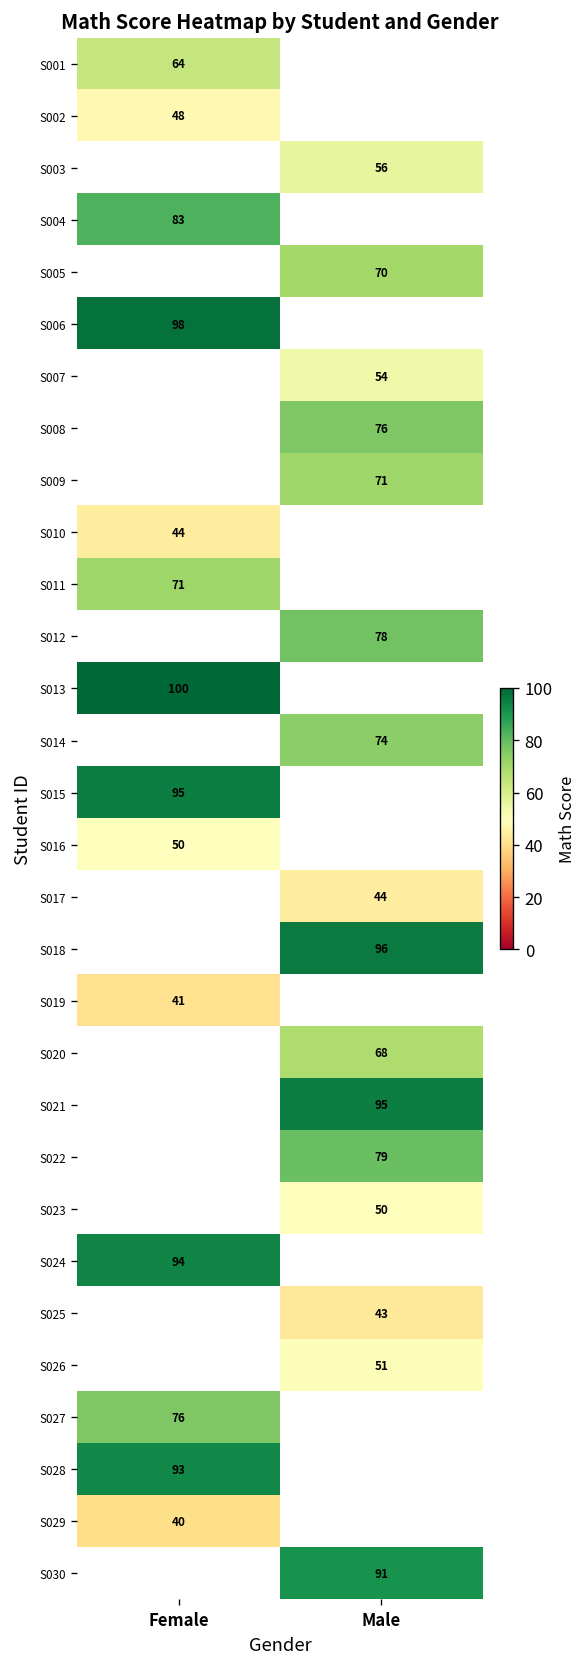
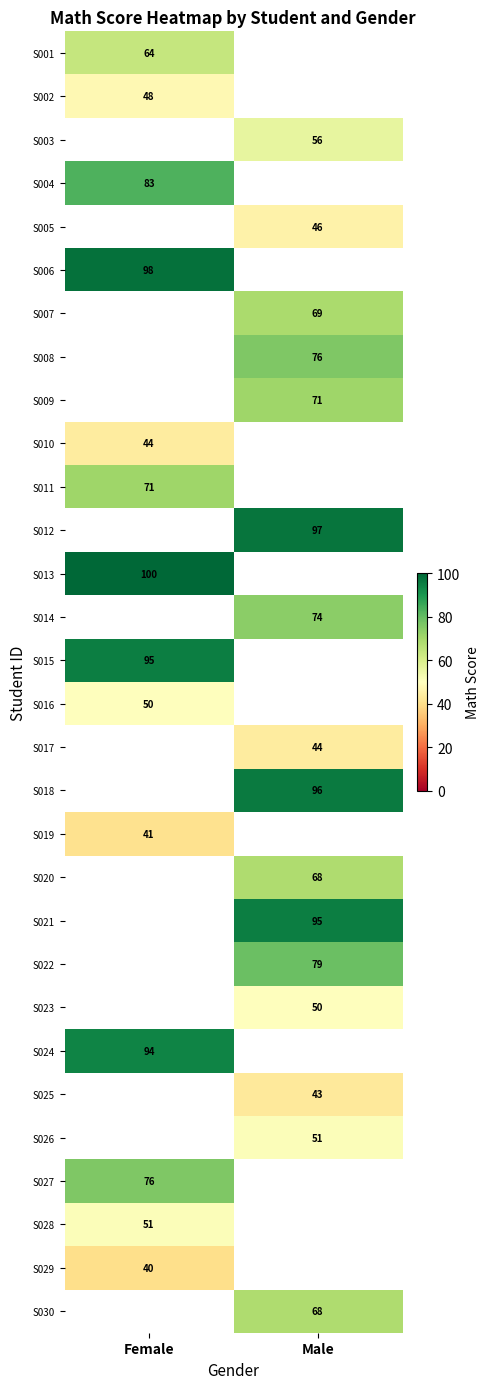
  {
    "S001": {
      "Female": 64
    },
    "S002": {
      "Female": 48
    },
    "S003": {
      "Male": 56
    },
    "S004": {
      "Female": 83
    },
    "S005": {
-     "Male": 70
+     "Male": 46
    },
    "S006": {
      "Female": 98
    },
    "S007": {
-     "Male": 54
+     "Male": 69
    },
    "S008": {
      "Male": 76
    },
    "S009": {
      "Male": 71
    },
    "S010": {
      "Female": 44
    },
    "S011": {
      "Female": 71
    },
    "S012": {
-     "Male": 78
+     "Male": 97
    },
    "S013": {
      "Female": 100
    },
    "S014": {
      "Male": 74
    },
    "S015": {
      "Female": 95
    },
    "S016": {
      "Female": 50
    },
    "S017": {
      "Male": 44
    },
    "S018": {
      "Male": 96
    },
    "S019": {
      "Female": 41
    },
    "S020": {
      "Male": 68
    },
    "S021": {
      "Male": 95
    },
    "S022": {
      "Male": 79
    },
    "S023": {
      "Male": 50
    },
    "S024": {
      "Female": 94
    },
    "S025": {
      "Male": 43
    },
    "S026": {
      "Male": 51
    },
    "S027": {
      "Female": 76
    },
    "S028": {
-     "Female": 93
+     "Female": 51
    },
    "S029": {
      "Female": 40
    },
    "S030": {
-     "Male": 91
+     "Male": 68
    }
  }
